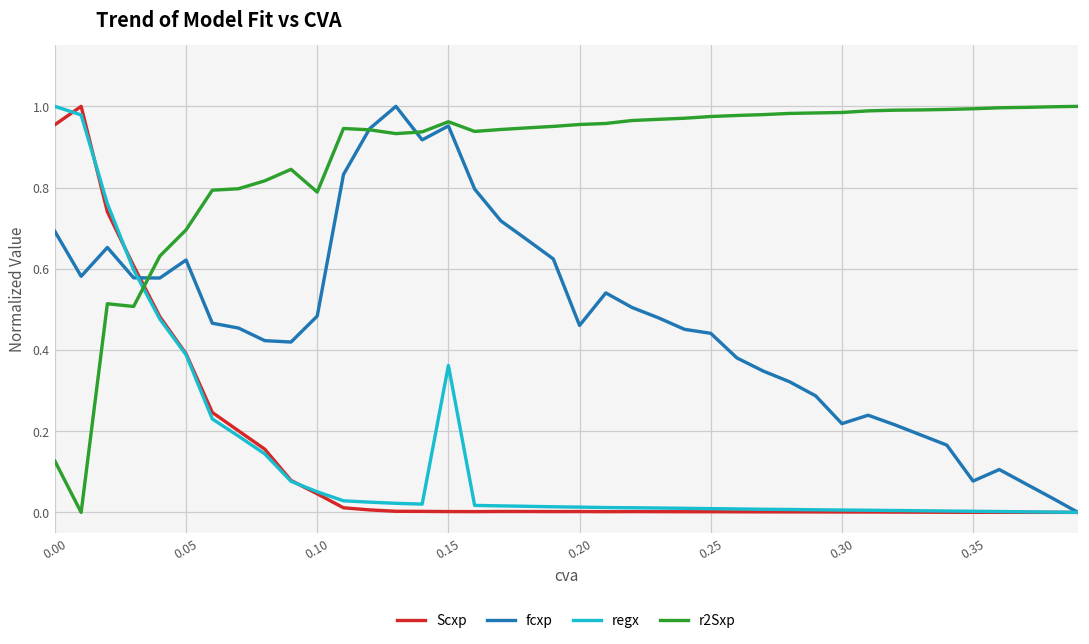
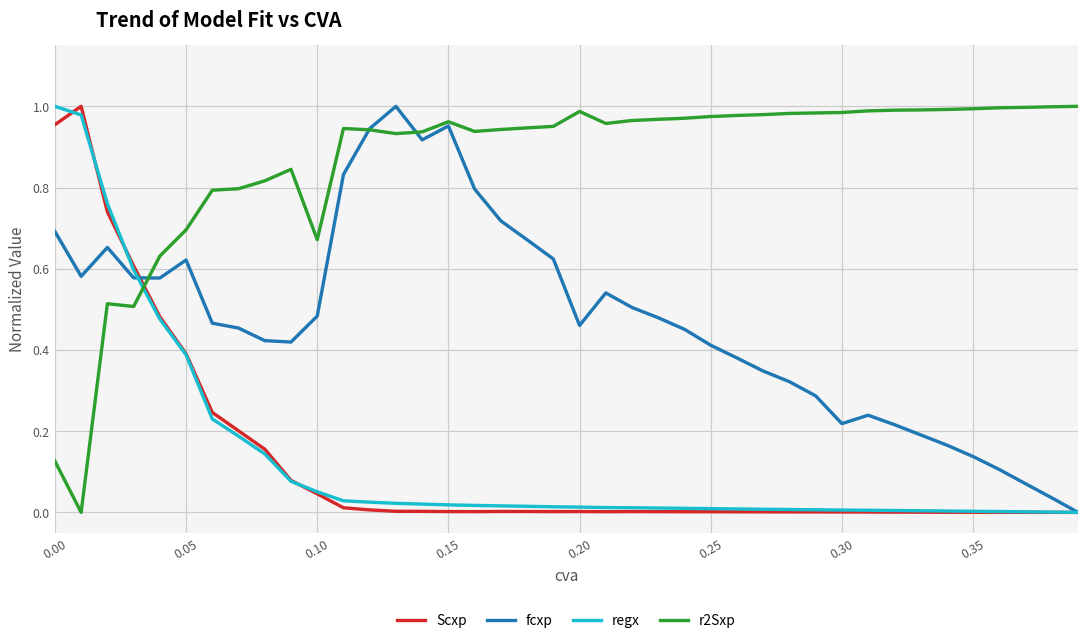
  {
    "Scxp": {
      "0.00": 0.95,
      "0.15": 0.00,
      "0.20": 0.00,
      "0.25": 0.00
    },
    "fcxp": {
      "0.00": 0.69,
      "0.05": 0.62,
      "0.10": 0.48,
      "0.15": 0.95,
      "0.20": 0.46,
-     "0.25": 0.44,
+     "0.25": 0.41,
      "0.30": 0.22,
-     "0.35": 0.08
+     "0.35": 0.14
    },
    "regx": {
      "0.00": 1.00,
-     "0.15": 0.36,
+     "0.15": 0.02,
      "0.20": 0.01,
      "0.25": 0.01
    },
    "r2Sxp": {
      "0.00": 0.13,
      "0.05": 0.70,
-     "0.10": 0.79,
+     "0.10": 0.67,
      "0.15": 0.96,
-     "0.20": 0.96,
+     "0.20": 0.99,
      "0.25": 0.97,
      "0.30": 0.98,
      "0.35": 0.99
    }
  }
